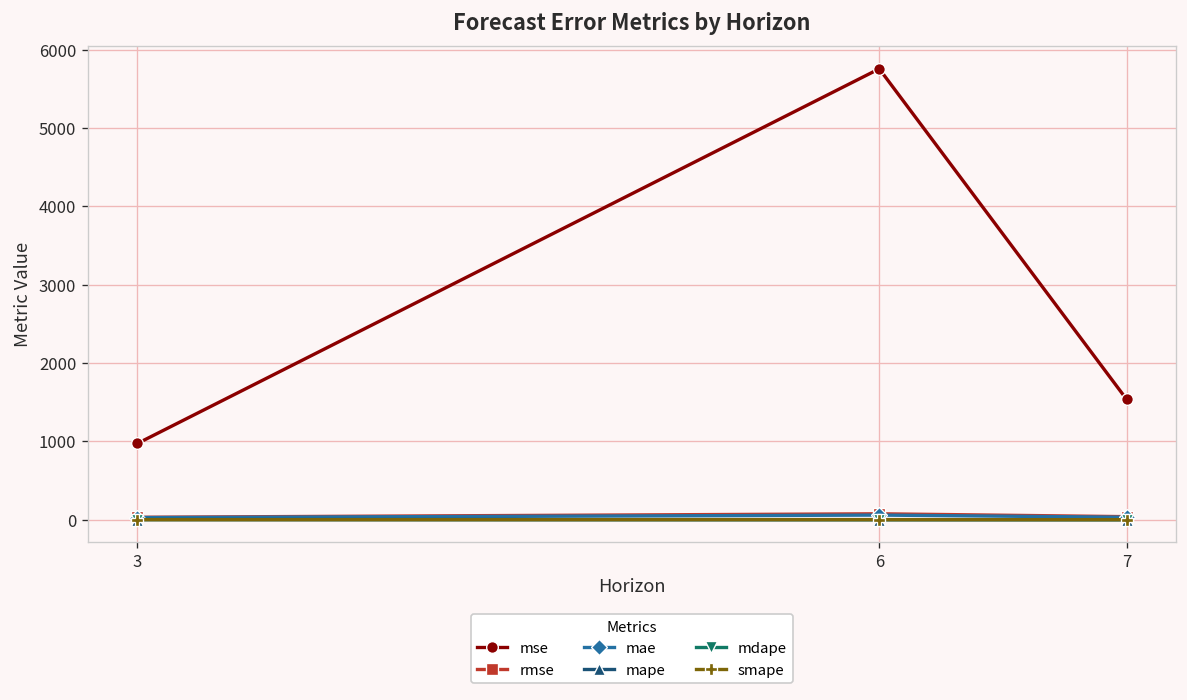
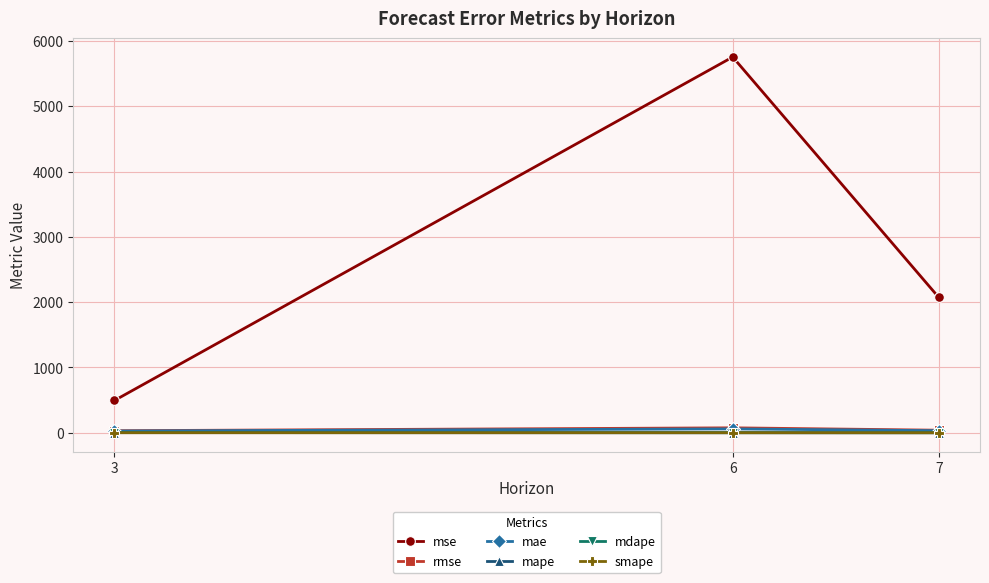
  {
    "mse": {
-     "3": 1000,
+     "3": 500,
      "6": 5800,
-     "7": 1500
+     "7": 2100
    },
    "smape": {
      "6": 0
    }
  }
